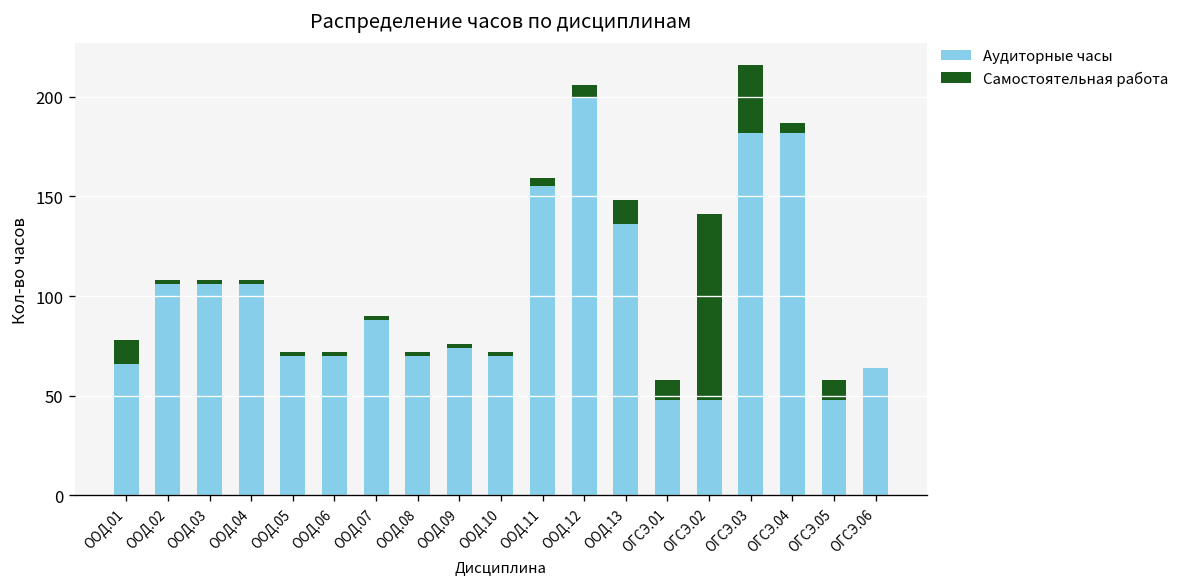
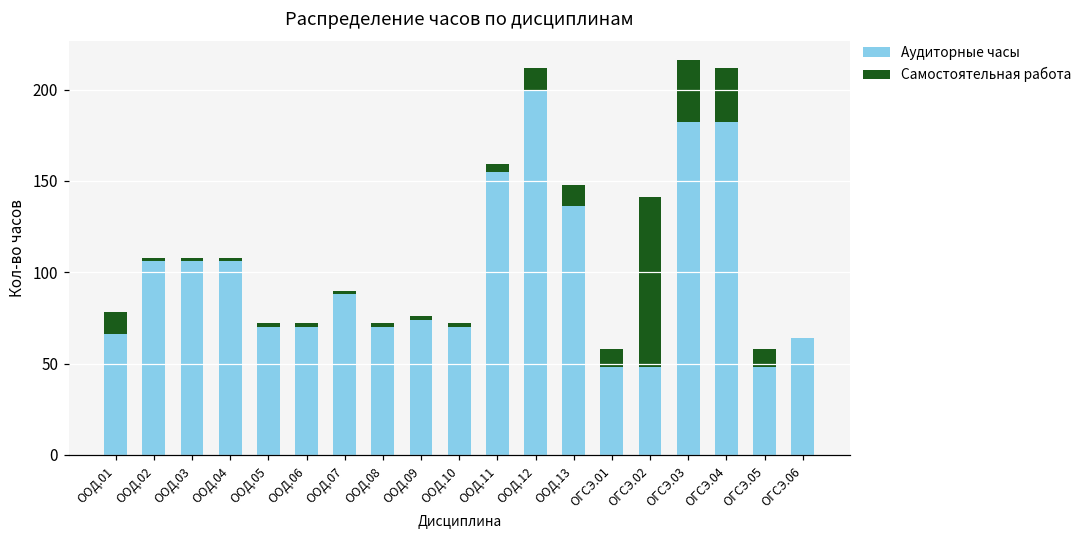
  {
    "Аудиторные часы": {
      "ООД.01": 66,
      "ООД.02": 106,
      "ООД.03": 106,
      "ООД.04": 106,
      "ООД.05": 70,
      "ООД.06": 70,
      "ООД.07": 88,
      "ООД.08": 70,
      "ООД.09": 74,
      "ООД.10": 70,
      "ООД.11": 155,
      "ООД.12": 200,
      "ООД.13": 136,
      "ОГСЭ.01": 48,
      "ОГСЭ.02": 48,
      "ОГСЭ.03": 182,
      "ОГСЭ.04": 182,
      "ОГСЭ.05": 48,
      "ОГСЭ.06": 64
    },
    "Самостоятельная работа": {
      "ООД.01": 12,
      "ООД.02": 2,
      "ООД.03": 2,
      "ООД.04": 2,
      "ООД.05": 2,
      "ООД.06": 2,
      "ООД.07": 2,
      "ООД.08": 2,
      "ООД.09": 2,
      "ООД.10": 2,
      "ООД.11": 4,
-     "ООД.12": 6,
+     "ООД.12": 12,
      "ООД.13": 12,
      "ОГСЭ.01": 10,
      "ОГСЭ.02": 93,
      "ОГСЭ.03": 34,
-     "ОГСЭ.04": 5,
+     "ОГСЭ.04": 30,
      "ОГСЭ.05": 10,
      "ОГСЭ.06": 0
    }
  }
